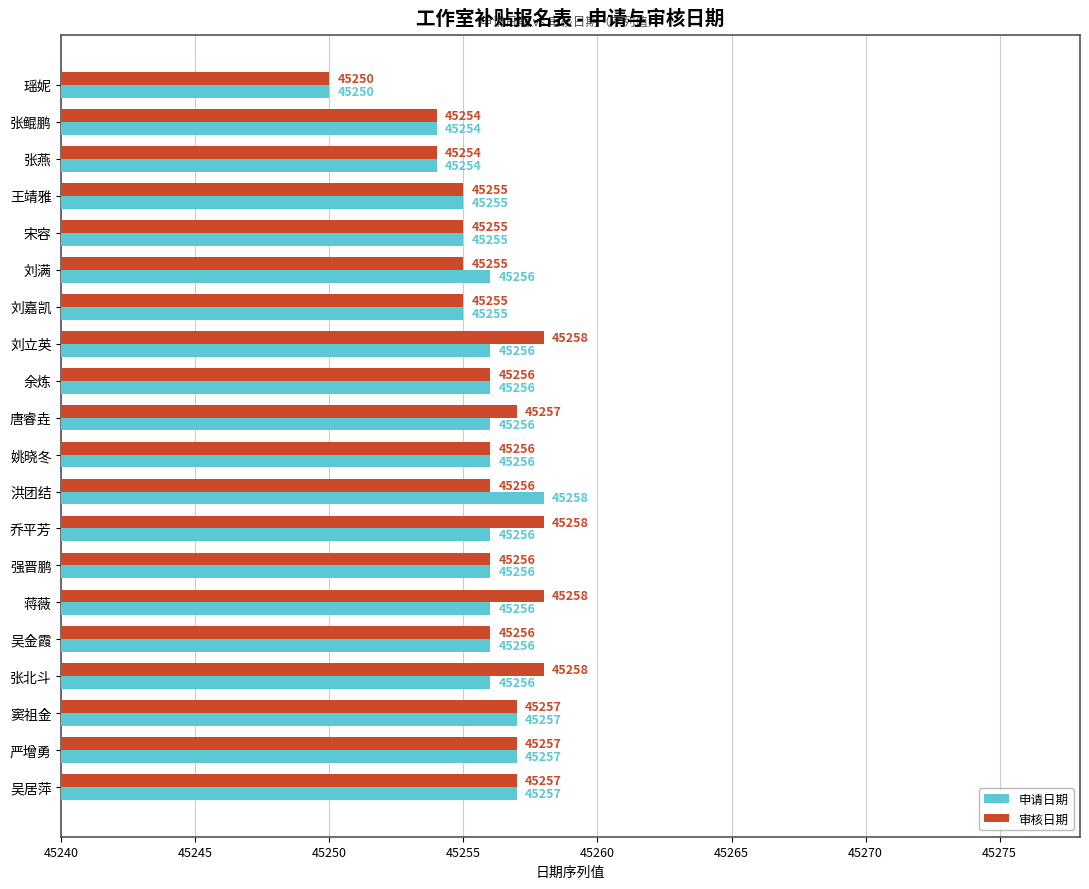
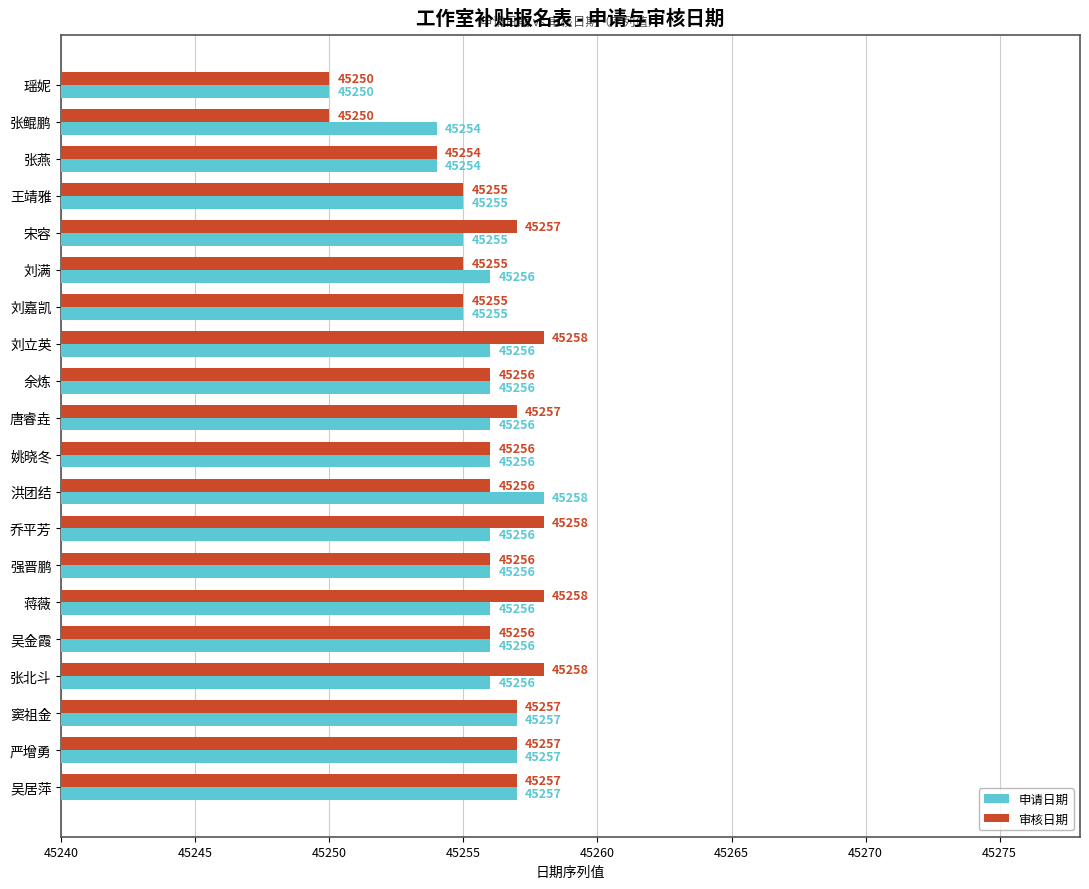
  {
    "申请日期": {
      "瑶妮": 45250,
      "张鲲鹏": 45254,
      "张燕": 45254,
      "王靖雅": 45255,
      "宋容": 45255,
      "刘满": 45256,
      "刘嘉凯": 45255,
      "刘立英": 45256,
      "余炼": 45256,
      "唐睿垚": 45256,
      "姚晓冬": 45256,
      "洪团结": 45258,
      "乔平芳": 45256,
      "强晋鹏": 45256,
      "蒋薇": 45256,
      "吴金霞": 45256,
      "张北斗": 45256,
      "窦祖金": 45257,
      "严增勇": 45257,
      "吴居萍": 45257
    },
    "审核日期": {
      "瑶妮": 45250,
-     "张鲲鹏": 45254,
+     "张鲲鹏": 45250,
      "张燕": 45254,
      "王靖雅": 45255,
-     "宋容": 45255,
+     "宋容": 45257,
      "刘满": 45255,
      "刘嘉凯": 45255,
      "刘立英": 45258,
      "余炼": 45256,
      "唐睿垚": 45257,
      "姚晓冬": 45256,
      "洪团结": 45256,
      "乔平芳": 45258,
      "强晋鹏": 45256,
      "蒋薇": 45258,
      "吴金霞": 45256,
      "张北斗": 45258,
      "窦祖金": 45257,
      "严增勇": 45257,
      "吴居萍": 45257
    }
  }
